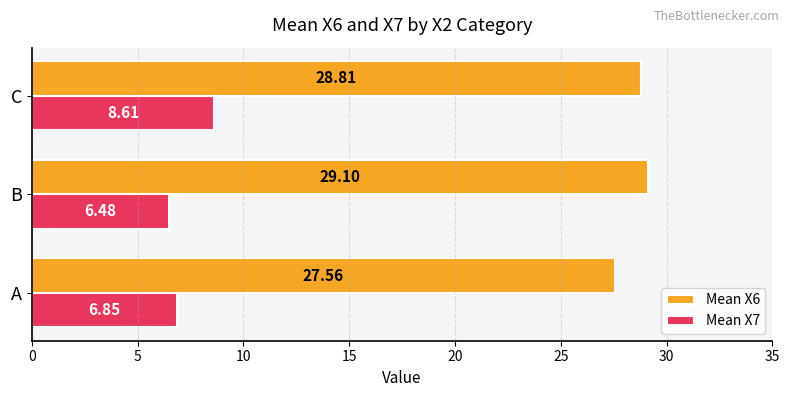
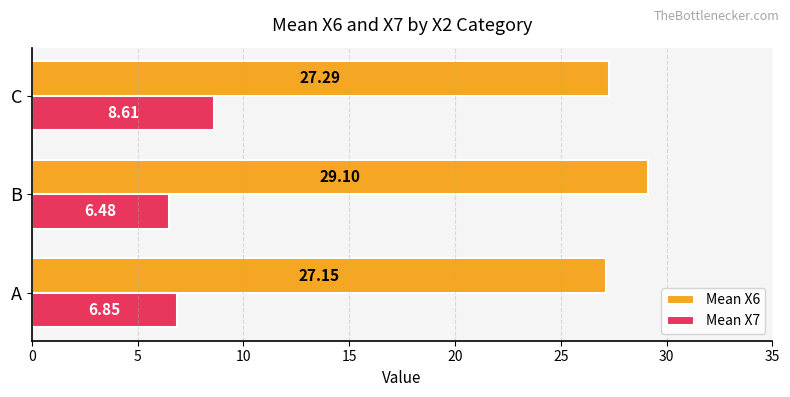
  {
    "Mean X6": {
-     "C": 28.81,
+     "C": 27.29,
      "B": 29.10,
-     "A": 27.56
+     "A": 27.15
    },
    "Mean X7": {
      "C": 8.61,
      "B": 6.48,
      "A": 6.85
    }
  }
